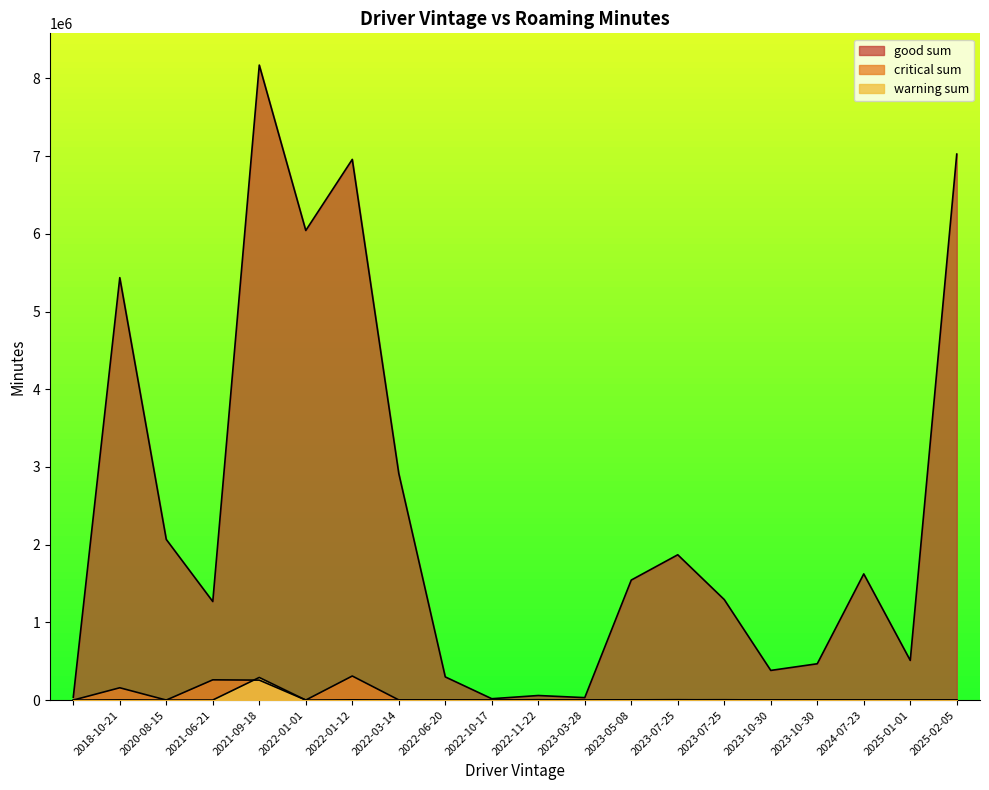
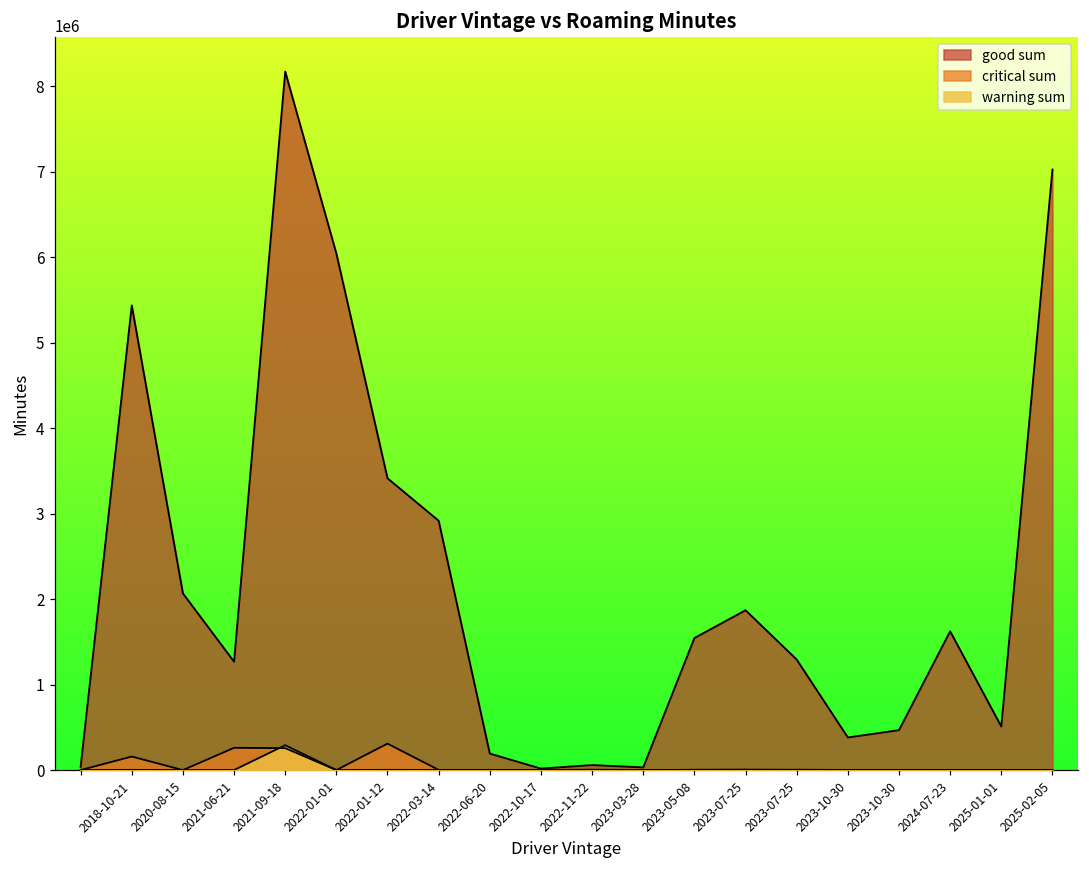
  {
    "good sum": {
      "2018-10-21": 5400000,
      "2020-08-15": 2100000,
      "2021-06-21": 1300000,
      "2021-09-18": 8200000,
      "2022-01-01": 6000000,
-     "2022-01-12": 7000000,
+     "2022-01-12": 3400000,
      "2022-03-14": 2900000,
-     "2022-06-20": 300000,
+     "2022-06-20": 200000,
      "2022-11-22": 100000,
      "2023-05-08": 1500000,
      "2024-07-23": 1600000,
      "2025-01-01": 500000,
      "2025-02-05": 7000000
    },
    "critical sum": {
      "2018-10-21": 200000,
      "2021-06-21": 300000,
      "2021-09-18": 300000,
      "2022-01-12": 300000
    },
    "warning sum": {
      "2018-10-21": 0,
      "2021-06-21": 0,
      "2021-09-18": 300000,
      "2022-01-12": 0
    }
  }
